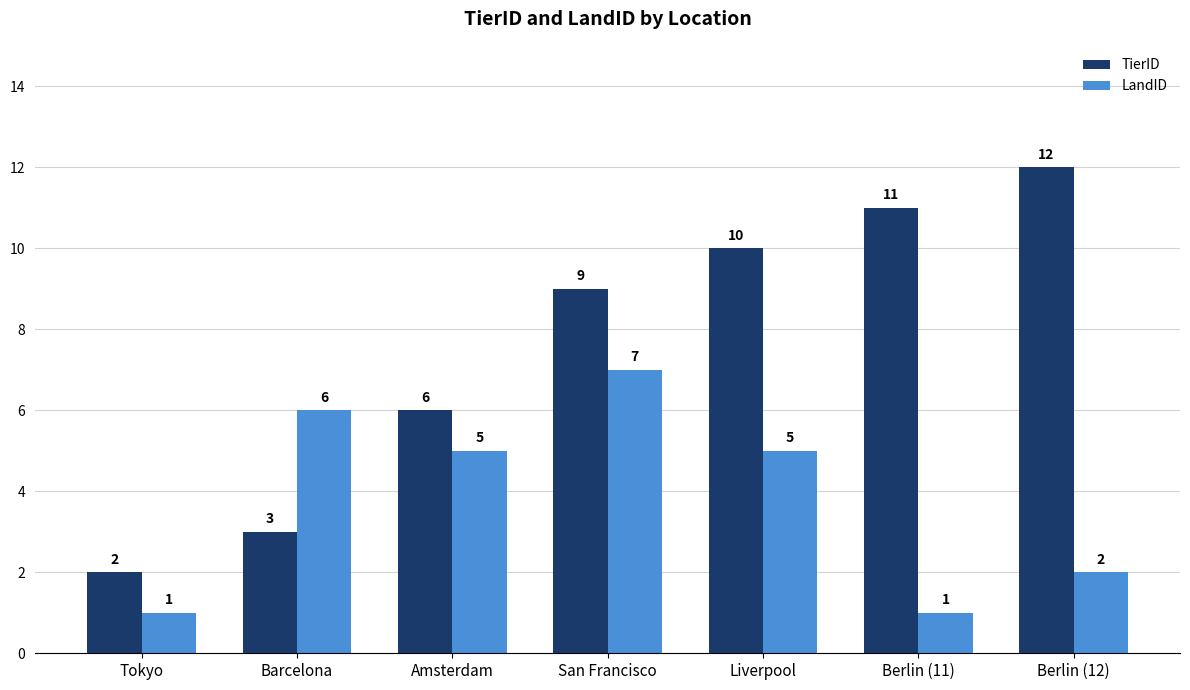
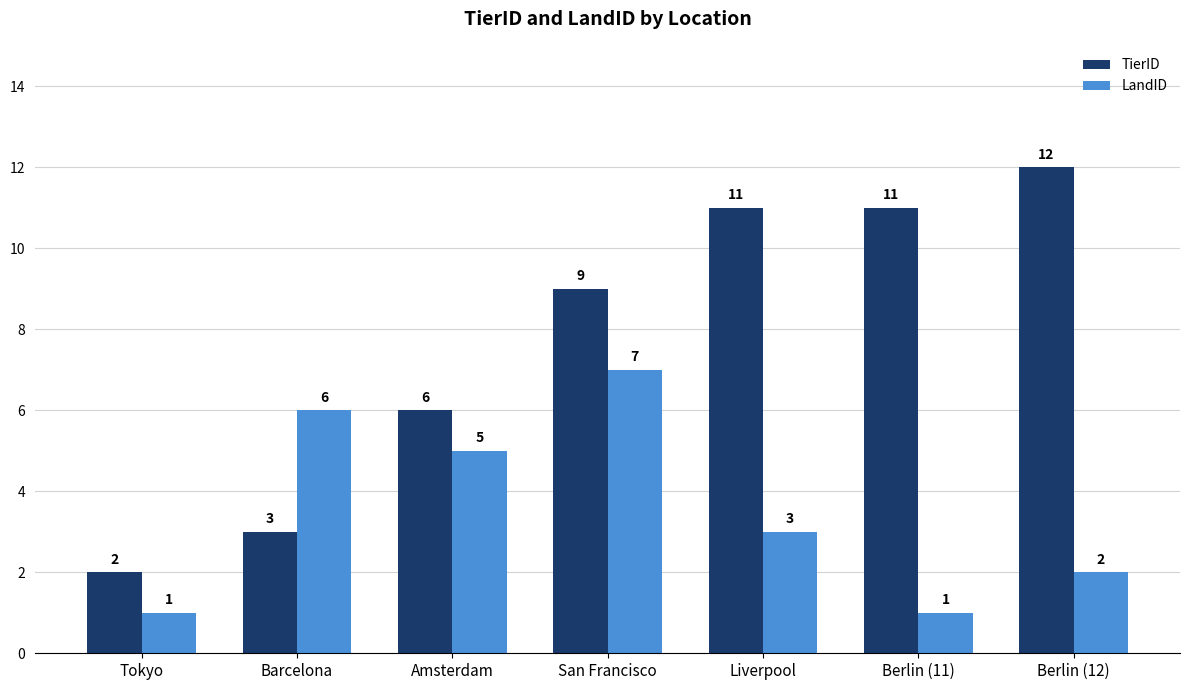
  {
    "TierID": {
      "Tokyo": 2,
      "Barcelona": 3,
      "Amsterdam": 6,
      "San Francisco": 9,
-     "Liverpool": 10,
+     "Liverpool": 11,
      "Berlin (11)": 11,
      "Berlin (12)": 12
    },
    "LandID": {
      "Tokyo": 1,
      "Barcelona": 6,
      "Amsterdam": 5,
      "San Francisco": 7,
-     "Liverpool": 5,
+     "Liverpool": 3,
      "Berlin (11)": 1,
      "Berlin (12)": 2
    }
  }
